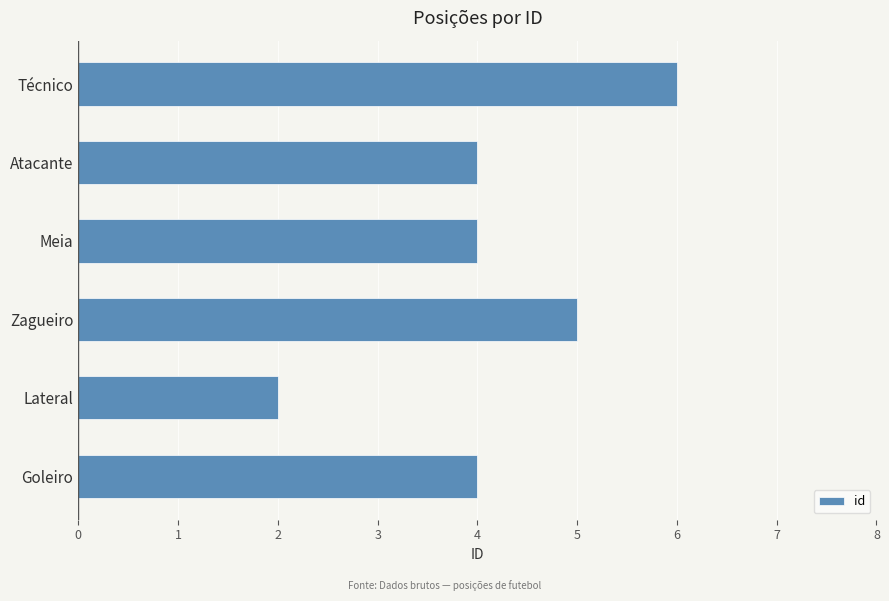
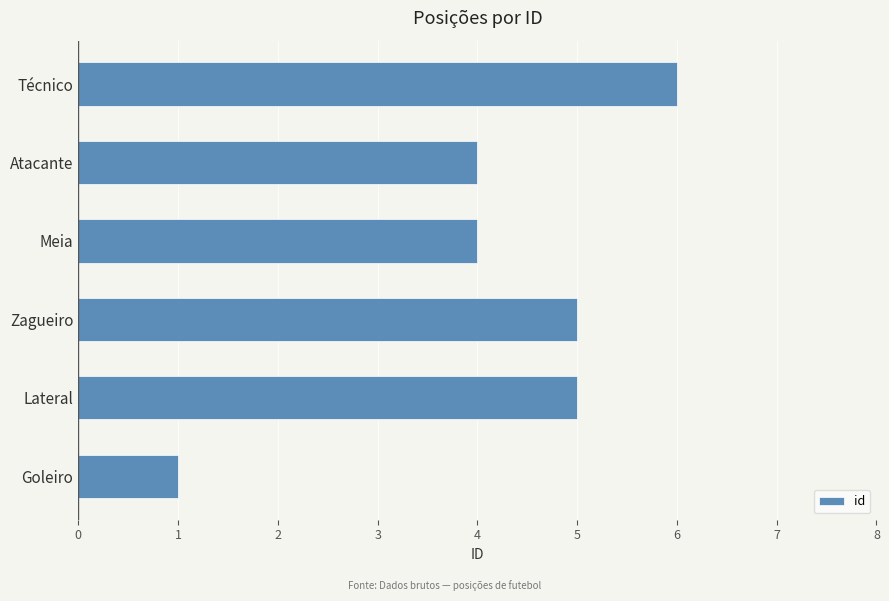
  {
    "Técnico": 6,
    "Atacante": 4,
    "Meia": 4,
    "Zagueiro": 5,
-   "Lateral": 2,
-   "Goleiro": 4
+   "Lateral": 5,
+   "Goleiro": 1
  }
